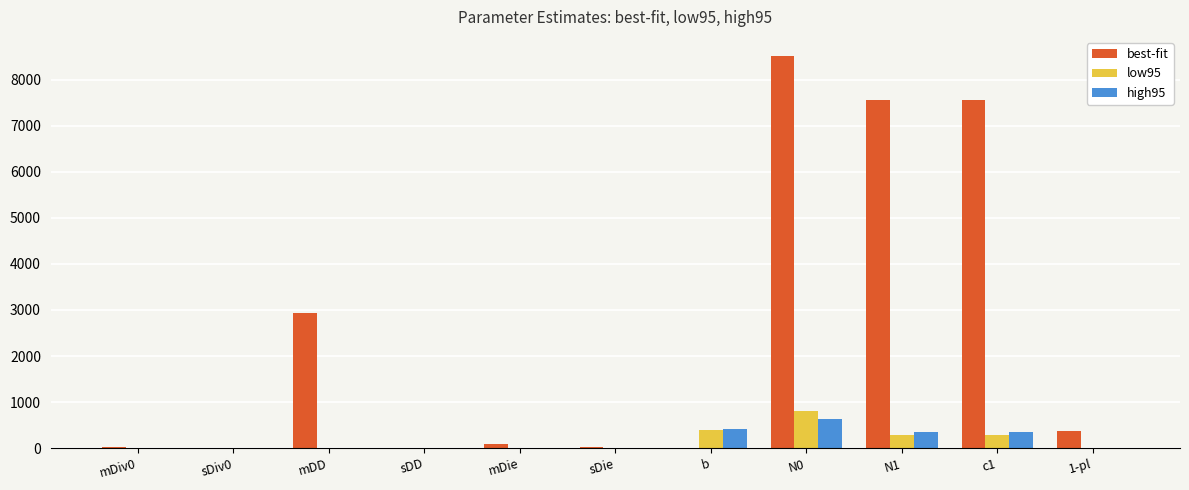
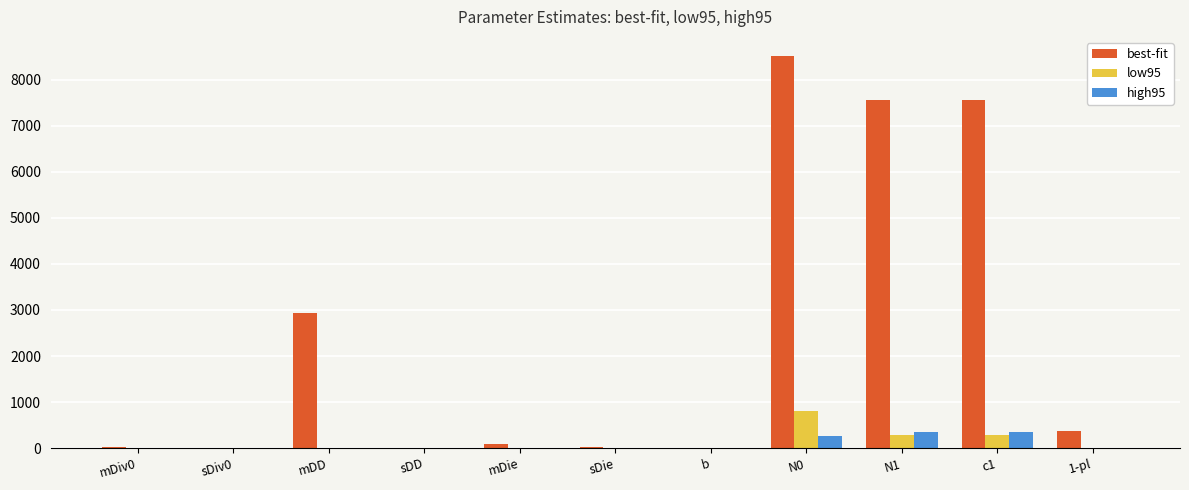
  {
    "best-fit": {
      "mDD": 2900,
      "mDie": 100,
      "N0": 8500,
      "N1": 7600,
      "c1": 7600,
      "1-pl": 400
    },
    "low95": {
      "mDD": 0,
      "sDD": 0,
-     "b": 400,
+     "b": 0,
      "N0": 800,
      "N1": 300,
      "c1": 300
    },
    "high95": {
      "mDD": 0,
      "sDD": 0,
-     "b": 400,
-     "N0": 600,
+     "b": 0,
+     "N0": 300,
      "N1": 300,
      "c1": 300
    }
  }
